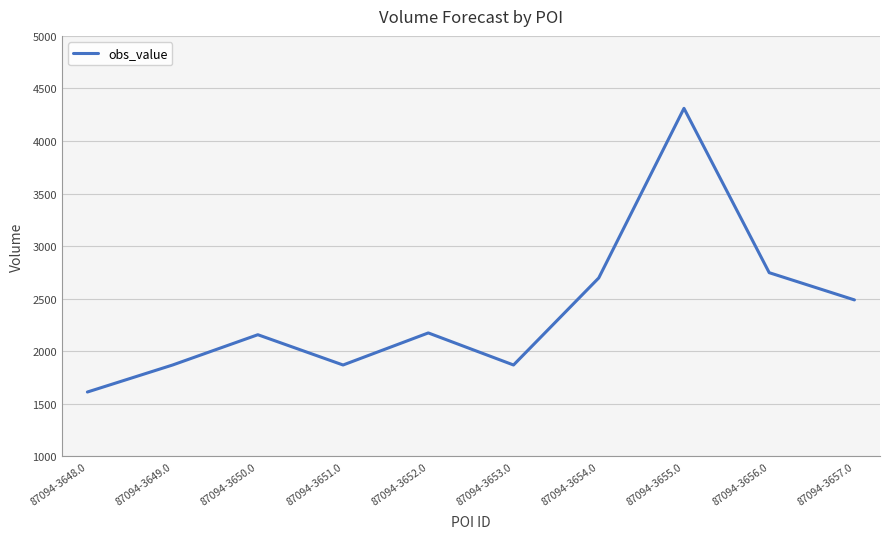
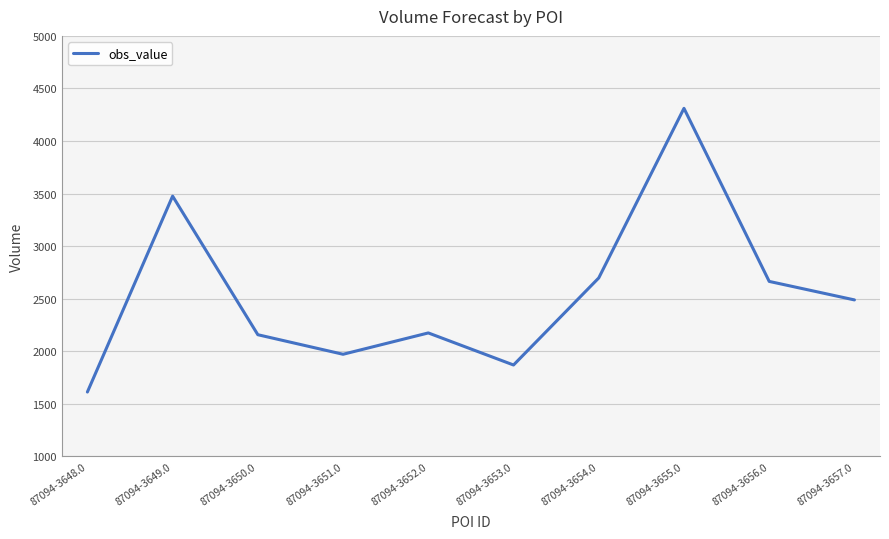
  {
    "87094-3648.0": 1610,
-   "87094-3649.0": 1870,
+   "87094-3649.0": 3480,
    "87094-3650.0": 2160,
-   "87094-3651.0": 1870,
+   "87094-3651.0": 1970,
    "87094-3652.0": 2180,
    "87094-3653.0": 1870,
    "87094-3654.0": 2700,
    "87094-3655.0": 4310,
-   "87094-3656.0": 2750,
+   "87094-3656.0": 2670,
    "87094-3657.0": 2490
  }
